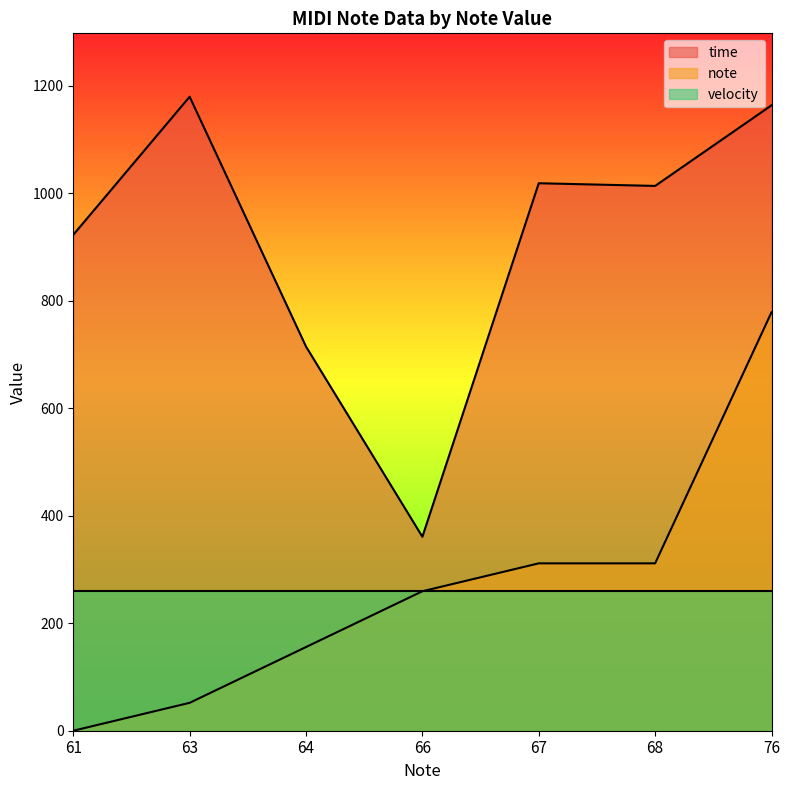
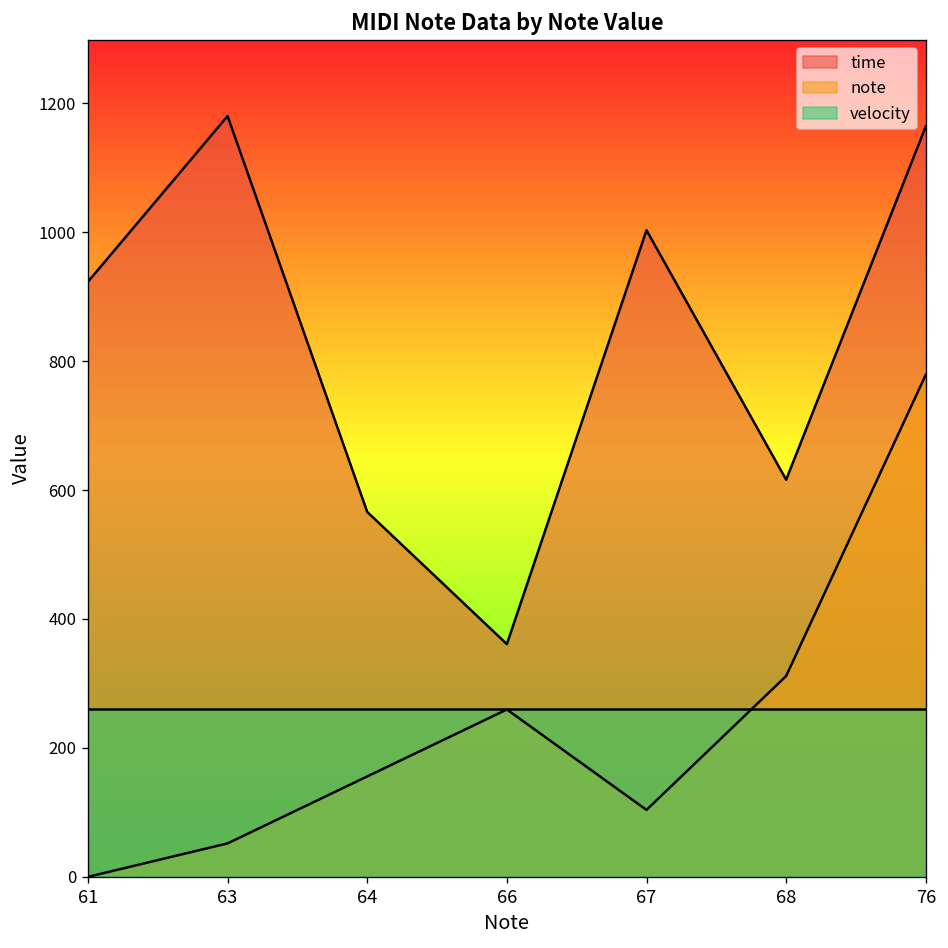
  {
    "time": {
      "61": 920,
      "63": 1180,
-     "64": 720,
+     "64": 570,
      "66": 360,
-     "67": 1020,
-     "68": 1010,
+     "67": 1000,
+     "68": 620,
      "76": 1160
    },
    "note": {
      "61": 0,
      "63": 50,
      "64": 160,
-     "67": 310,
+     "67": 100,
      "68": 310,
      "76": 780
    },
    "velocity": {
      "61": 260,
      "63": 260,
      "64": 260,
      "67": 260,
      "68": 260,
      "76": 260
    }
  }
